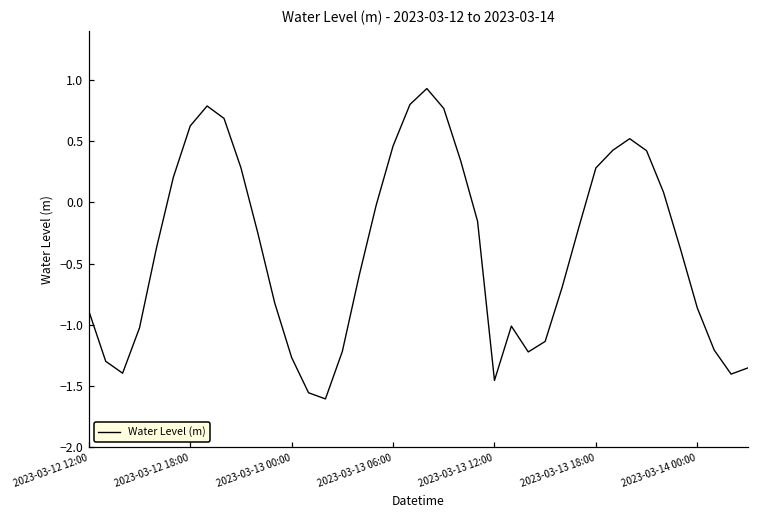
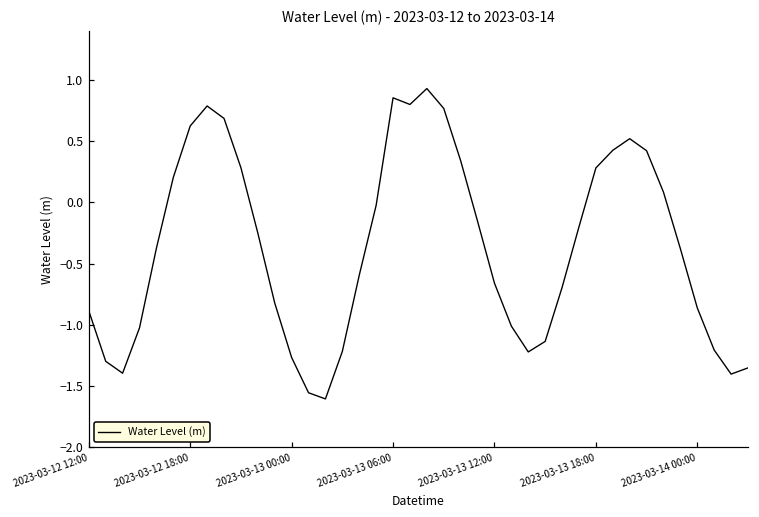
  {
    "2023-03-12 12:00": -0.89,
    "2023-03-12 18:00": 0.63,
    "2023-03-13 00:00": -1.27,
-   "2023-03-13 06:00": 0.46,
-   "2023-03-13 12:00": -1.46,
+   "2023-03-13 06:00": 0.86,
+   "2023-03-13 12:00": -0.66,
    "2023-03-13 18:00": 0.28,
    "2023-03-14 00:00": -0.86
  }
